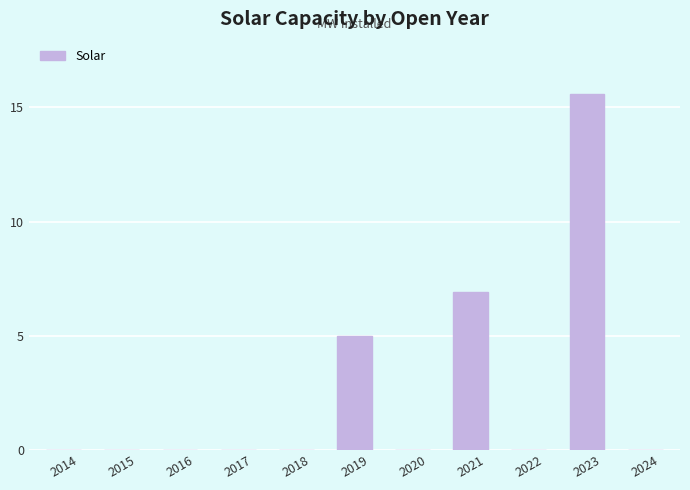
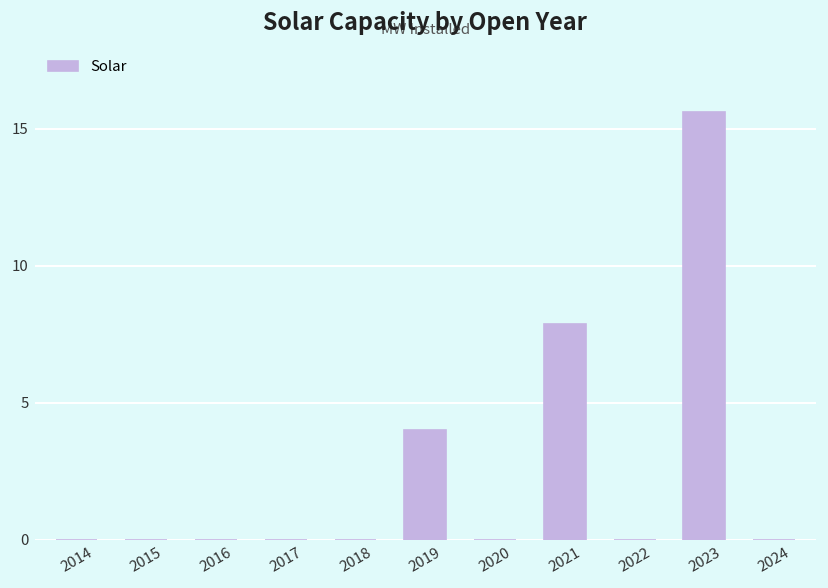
  {
    "2014": 0.0,
    "2015": 0.0,
    "2016": 0.0,
    "2017": 0.0,
    "2018": 0.0,
-   "2019": 5,
+   "2019": 4,
    "2020": 0.0,
-   "2021": 6.9,
+   "2021": 7.9,
    "2022": 0.0,
    "2023": 15.6,
    "2024": 0.0
  }
